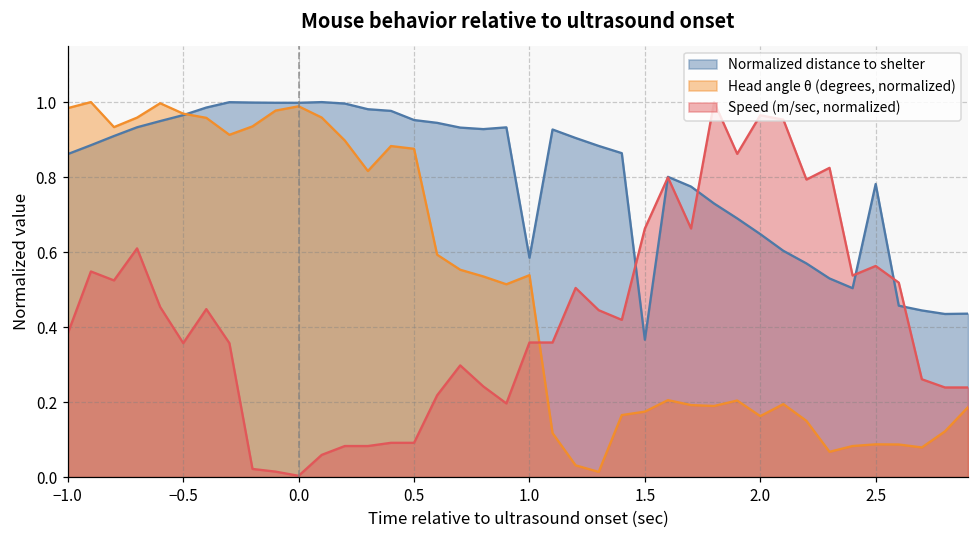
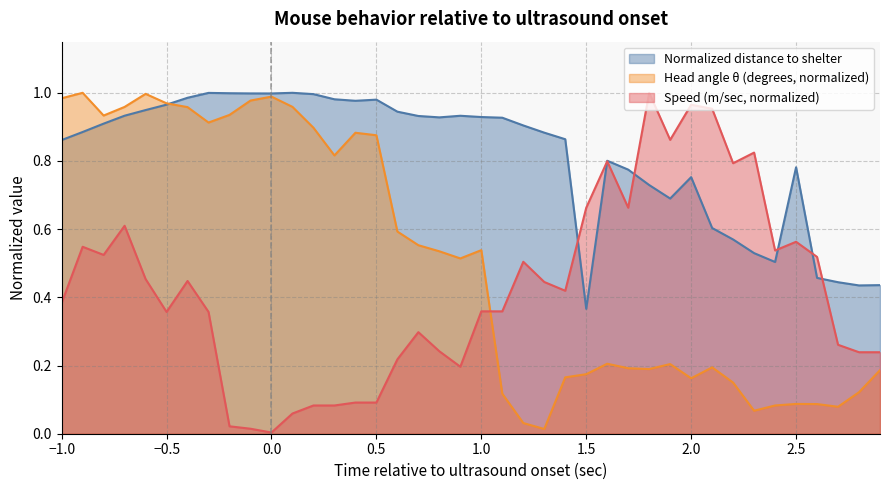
  {
    "Normalized distance to shelter": {
      "−1.0": 0.86,
      "0.0": 1.00,
-     "0.5": 0.95,
-     "1.0": 0.58,
+     "0.5": 0.98,
+     "1.0": 0.93,
      "1.5": 0.37,
-     "2.0": 0.65,
+     "2.0": 0.75,
      "2.5": 0.78
    }
  }
